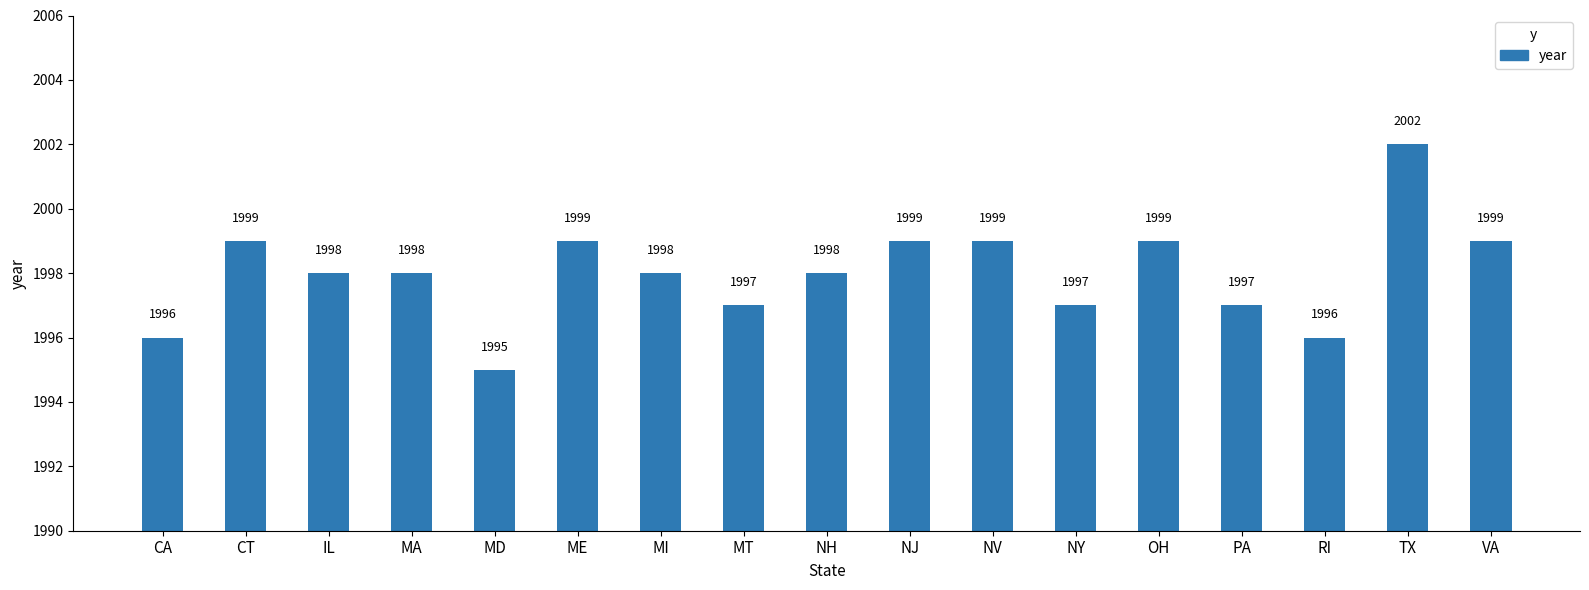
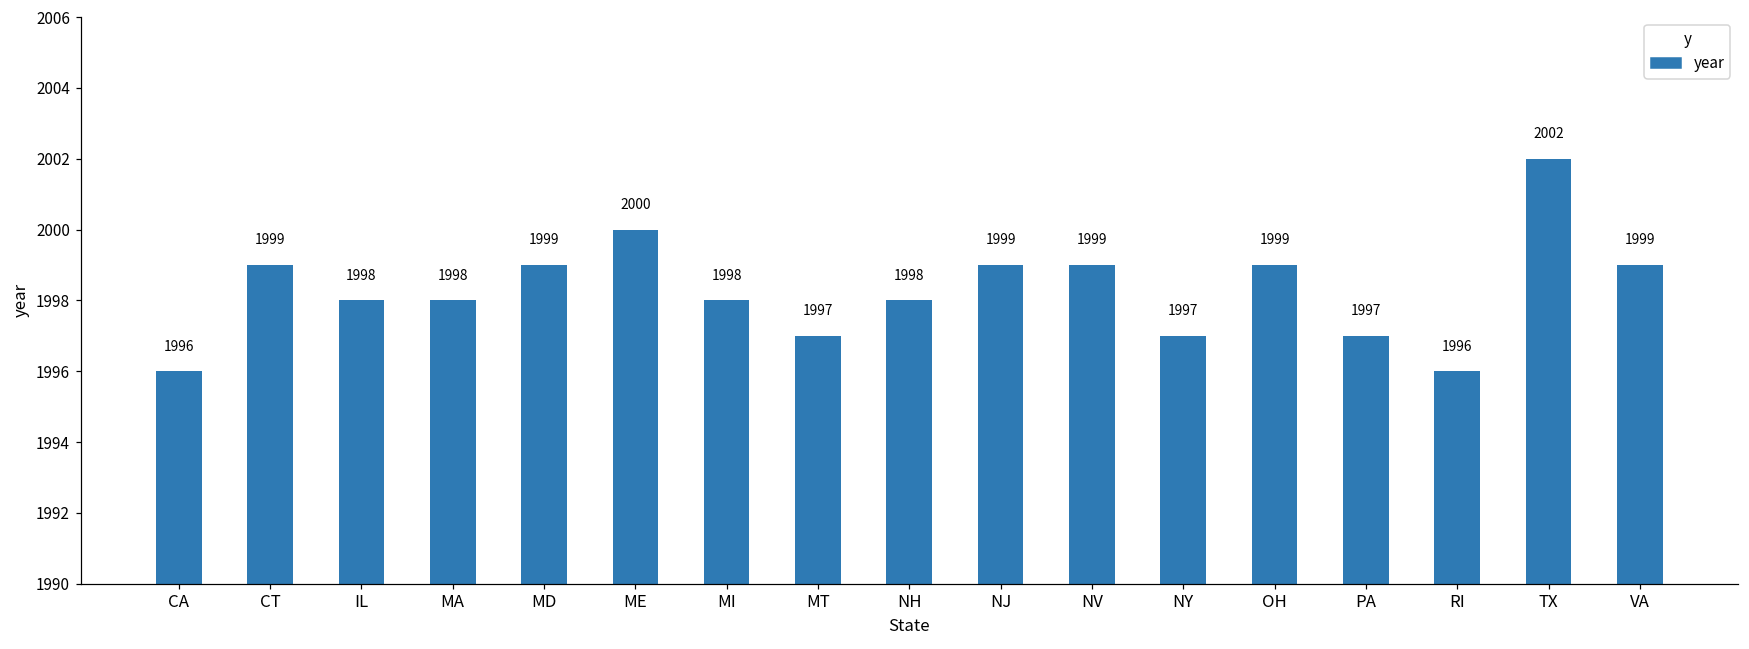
  {
    "CA": 1996,
    "CT": 1999,
    "IL": 1998,
    "MA": 1998,
-   "MD": 1995,
-   "ME": 1999,
+   "MD": 1999,
+   "ME": 2000,
    "MI": 1998,
    "MT": 1997,
    "NH": 1998,
    "NJ": 1999,
    "NV": 1999,
    "NY": 1997,
    "OH": 1999,
    "PA": 1997,
    "RI": 1996,
    "TX": 2002,
    "VA": 1999
  }
